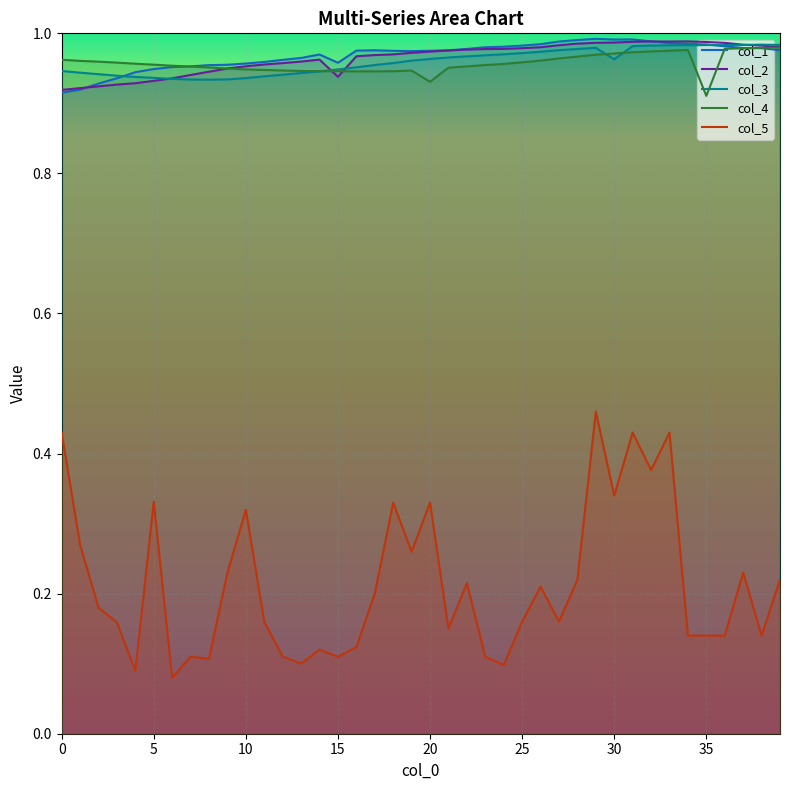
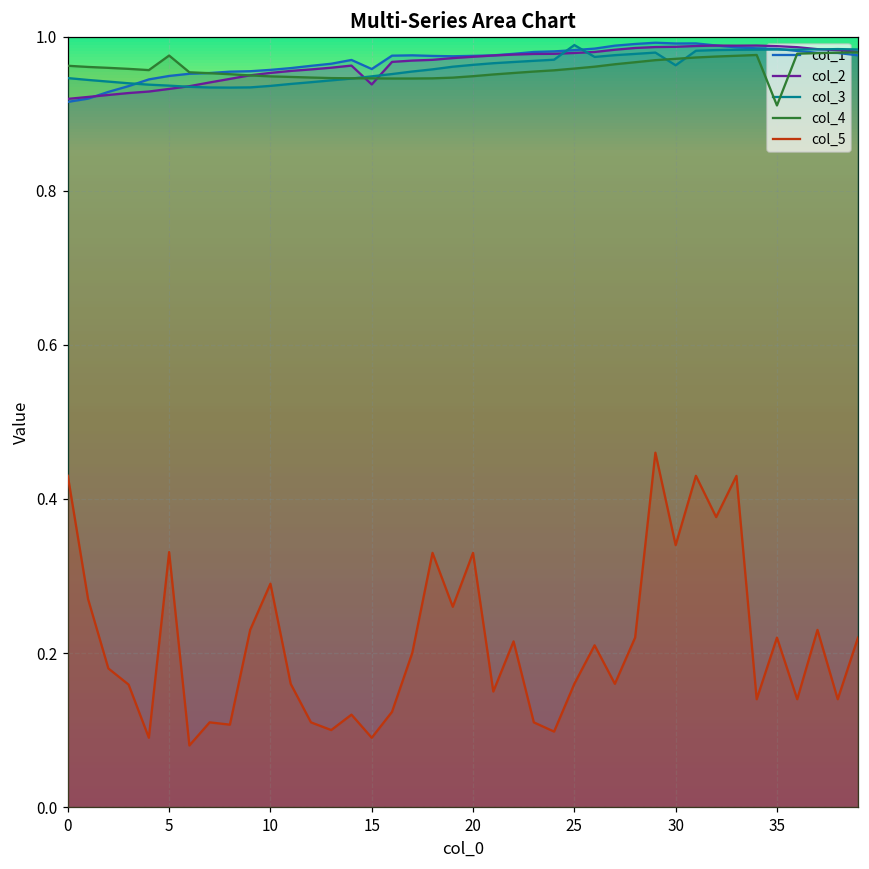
  {
    "col_1": {
      "0": 0.92,
      "5": 0.95,
      "10": 0.96,
      "15": 0.96,
      "25": 0.98,
      "30": 0.99
    },
    "col_2": {
      "0": 0.92,
      "5": 0.93,
      "10": 0.95,
      "15": 0.94,
      "25": 0.98,
      "30": 0.99
    },
    "col_3": {
      "0": 0.95,
      "5": 0.94,
      "10": 0.94,
      "20": 0.96,
-     "25": 0.97,
+     "25": 0.99,
      "30": 0.96
    },
    "col_4": {
      "0": 0.96,
-     "5": 0.96,
+     "5": 0.98,
      "10": 0.95,
-     "20": 0.93,
+     "20": 0.95,
      "25": 0.96,
      "30": 0.97
    },
    "col_5": {
      "0": 0.43,
      "5": 0.33,
-     "10": 0.32,
-     "15": 0.11,
+     "10": 0.29,
+     "15": 0.09,
      "20": 0.33,
      "25": 0.16,
      "30": 0.34,
-     "35": 0.14
+     "35": 0.22
    }
  }
